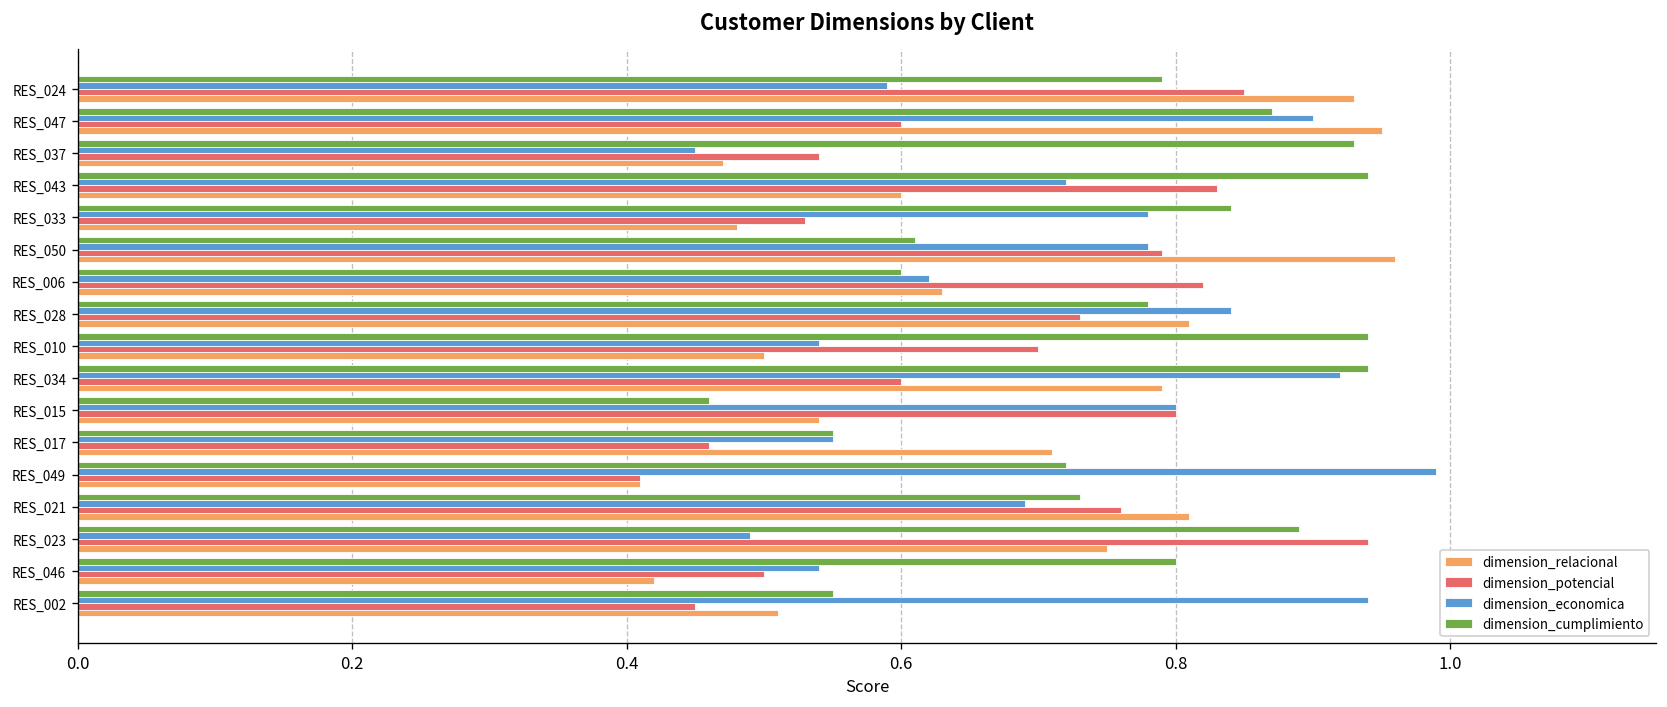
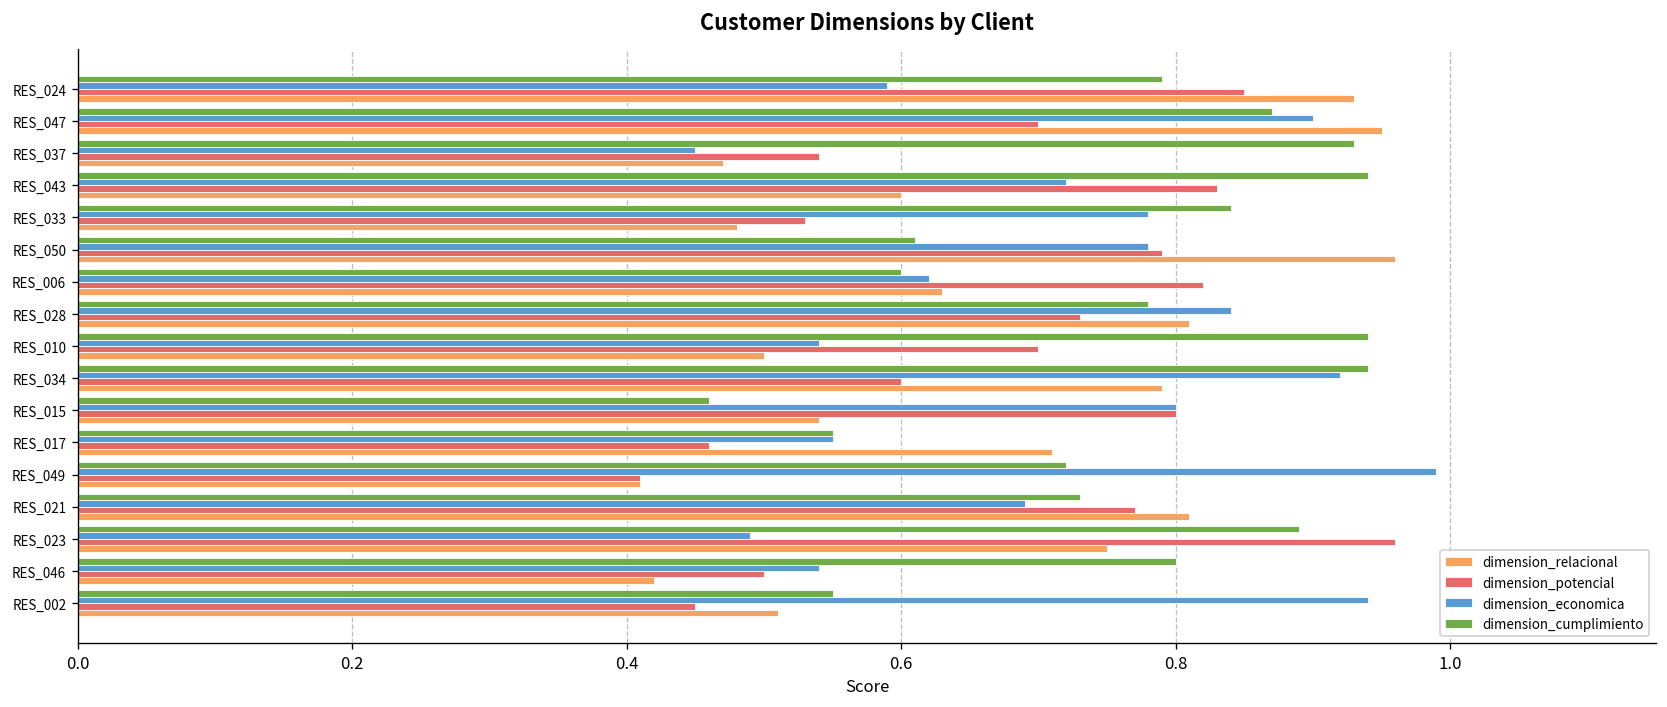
  {
    "dimension_relacional": {
      "RES_024": 0.93,
      "RES_047": 0.95,
      "RES_037": 0.47,
      "RES_043": 0.60,
      "RES_033": 0.48,
      "RES_050": 0.96,
      "RES_006": 0.63,
      "RES_028": 0.81,
      "RES_010": 0.50,
      "RES_034": 0.79,
      "RES_015": 0.54,
      "RES_017": 0.71,
      "RES_049": 0.41,
      "RES_021": 0.81,
      "RES_023": 0.75,
      "RES_046": 0.42,
      "RES_002": 0.51
    },
    "dimension_potencial": {
      "RES_024": 0.85,
-     "RES_047": 0.6,
+     "RES_047": 0.7,
      "RES_037": 0.54,
      "RES_043": 0.83,
      "RES_033": 0.53,
      "RES_050": 0.79,
      "RES_006": 0.82,
      "RES_028": 0.73,
      "RES_010": 0.70,
      "RES_034": 0.60,
      "RES_015": 0.80,
      "RES_017": 0.46,
      "RES_049": 0.41,
-     "RES_021": 0.76,
-     "RES_023": 0.94,
+     "RES_021": 0.77,
+     "RES_023": 0.96,
      "RES_046": 0.50,
      "RES_002": 0.45
    },
    "dimension_economica": {
      "RES_024": 0.59,
      "RES_047": 0.90,
      "RES_037": 0.45,
      "RES_043": 0.72,
      "RES_033": 0.78,
      "RES_050": 0.78,
      "RES_006": 0.62,
      "RES_028": 0.84,
      "RES_010": 0.54,
      "RES_034": 0.92,
      "RES_015": 0.80,
      "RES_017": 0.55,
      "RES_049": 0.99,
      "RES_021": 0.69,
      "RES_023": 0.49,
      "RES_046": 0.54,
      "RES_002": 0.94
    },
    "dimension_cumplimiento": {
      "RES_024": 0.79,
      "RES_047": 0.87,
      "RES_037": 0.93,
      "RES_043": 0.94,
      "RES_033": 0.84,
      "RES_050": 0.61,
      "RES_006": 0.60,
      "RES_028": 0.78,
      "RES_010": 0.94,
      "RES_034": 0.94,
      "RES_015": 0.46,
      "RES_017": 0.55,
      "RES_049": 0.72,
      "RES_021": 0.73,
      "RES_023": 0.89,
      "RES_046": 0.80,
      "RES_002": 0.55
    }
  }
